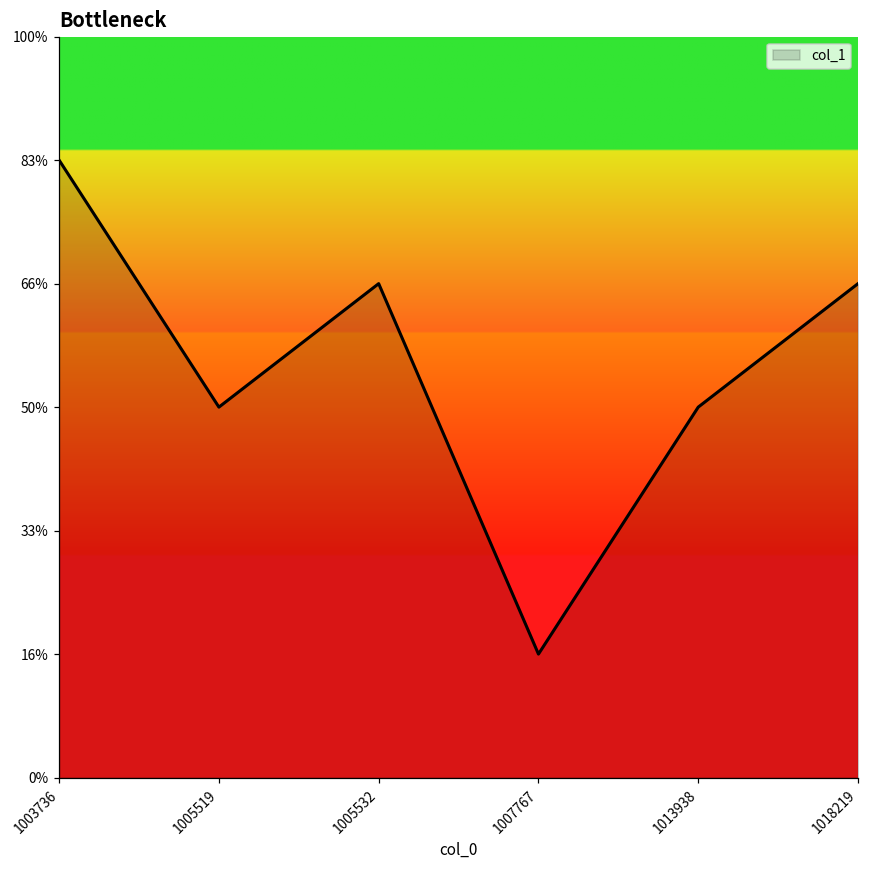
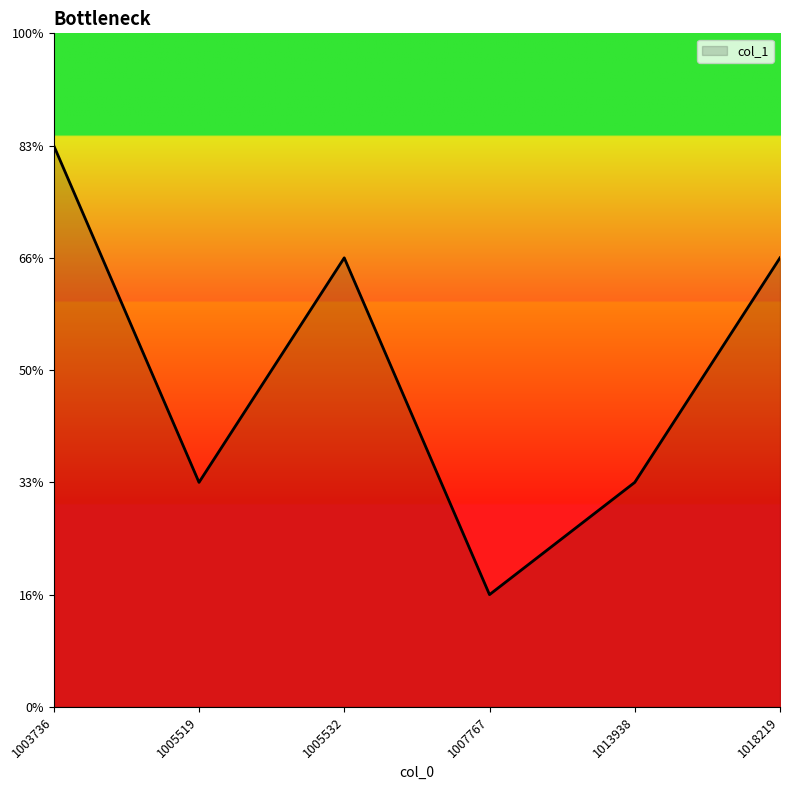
  {
    "1003736": "83%",
-   "1005519": "50%",
+   "1005519": "33%",
    "1005532": "67%",
    "1007767": "17%",
-   "1013938": "50%",
+   "1013938": "33%",
    "1018219": "67%"
  }
